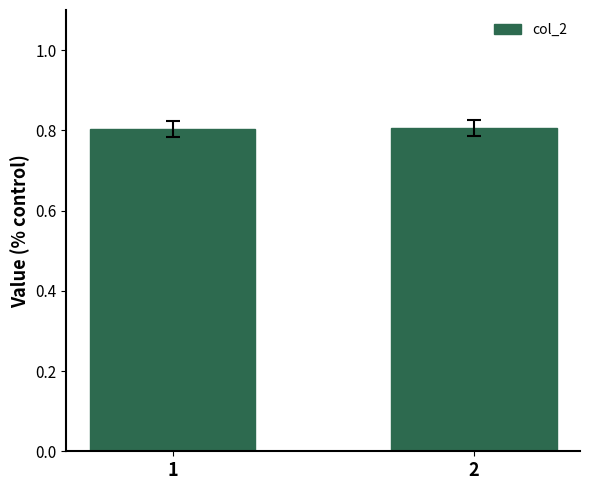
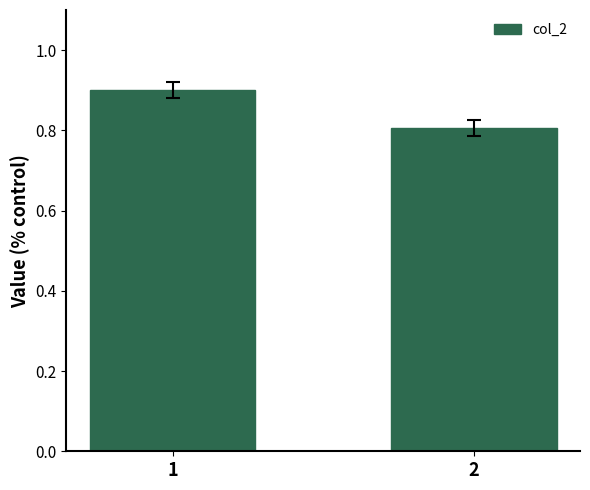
  {
    "col_2": {
-     "1": 0.80,
+     "1": 0.90,
      "2": 0.81
    }
  }
